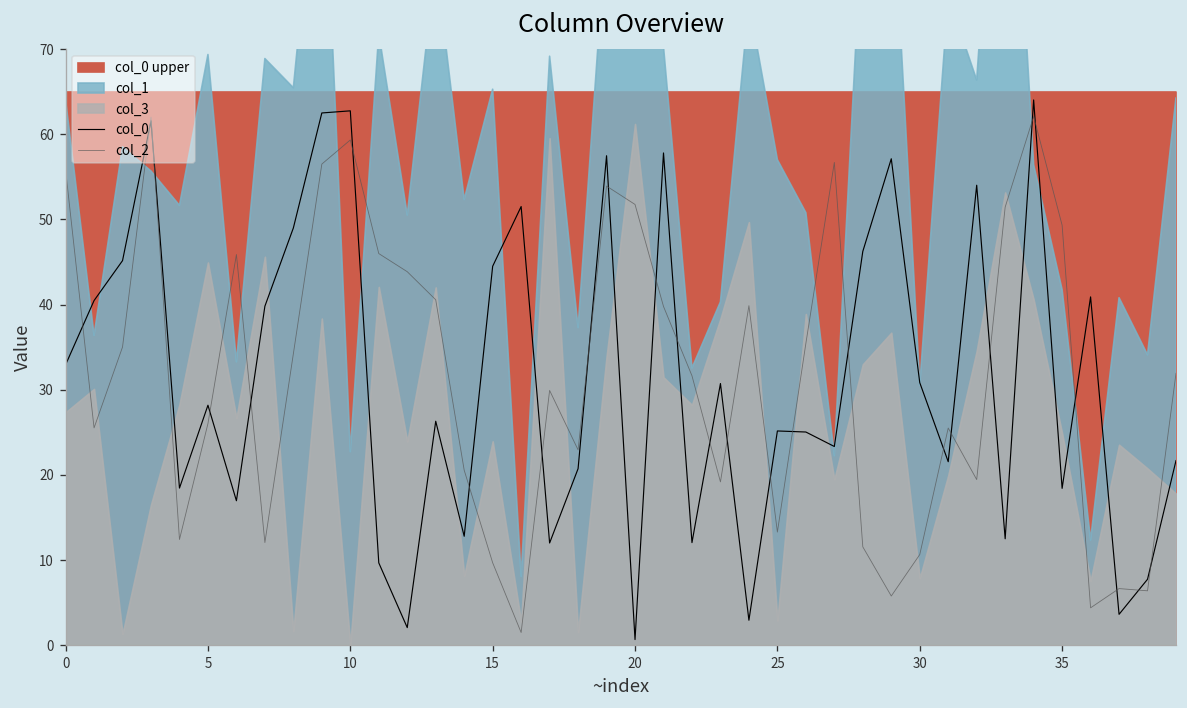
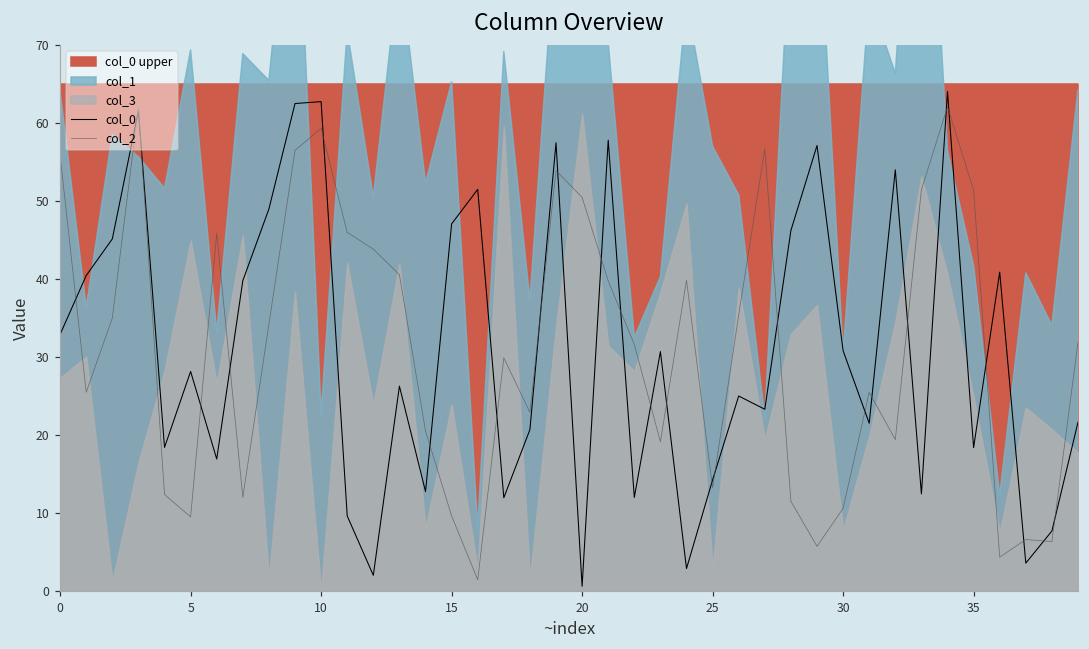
  {
    "col_0": {
      "0": 33,
      "5": 28,
      "10": 63,
-     "15": 44,
+     "15": 47,
      "20": 1,
-     "25": 25,
+     "25": 14,
      "35": 18
    },
    "col_0 upper": {
      "0": 65,
      "5": 65,
      "10": 65,
      "20": 65,
      "25": 65,
      "30": 65,
      "35": 65
    },
    "col_2": {
      "0": 56,
-     "5": 26,
+     "5": 10,
      "10": 59,
      "15": 10,
-     "20": 52,
+     "20": 50,
      "25": 13,
      "30": 11,
-     "35": 49
+     "35": 51
    }
  }
